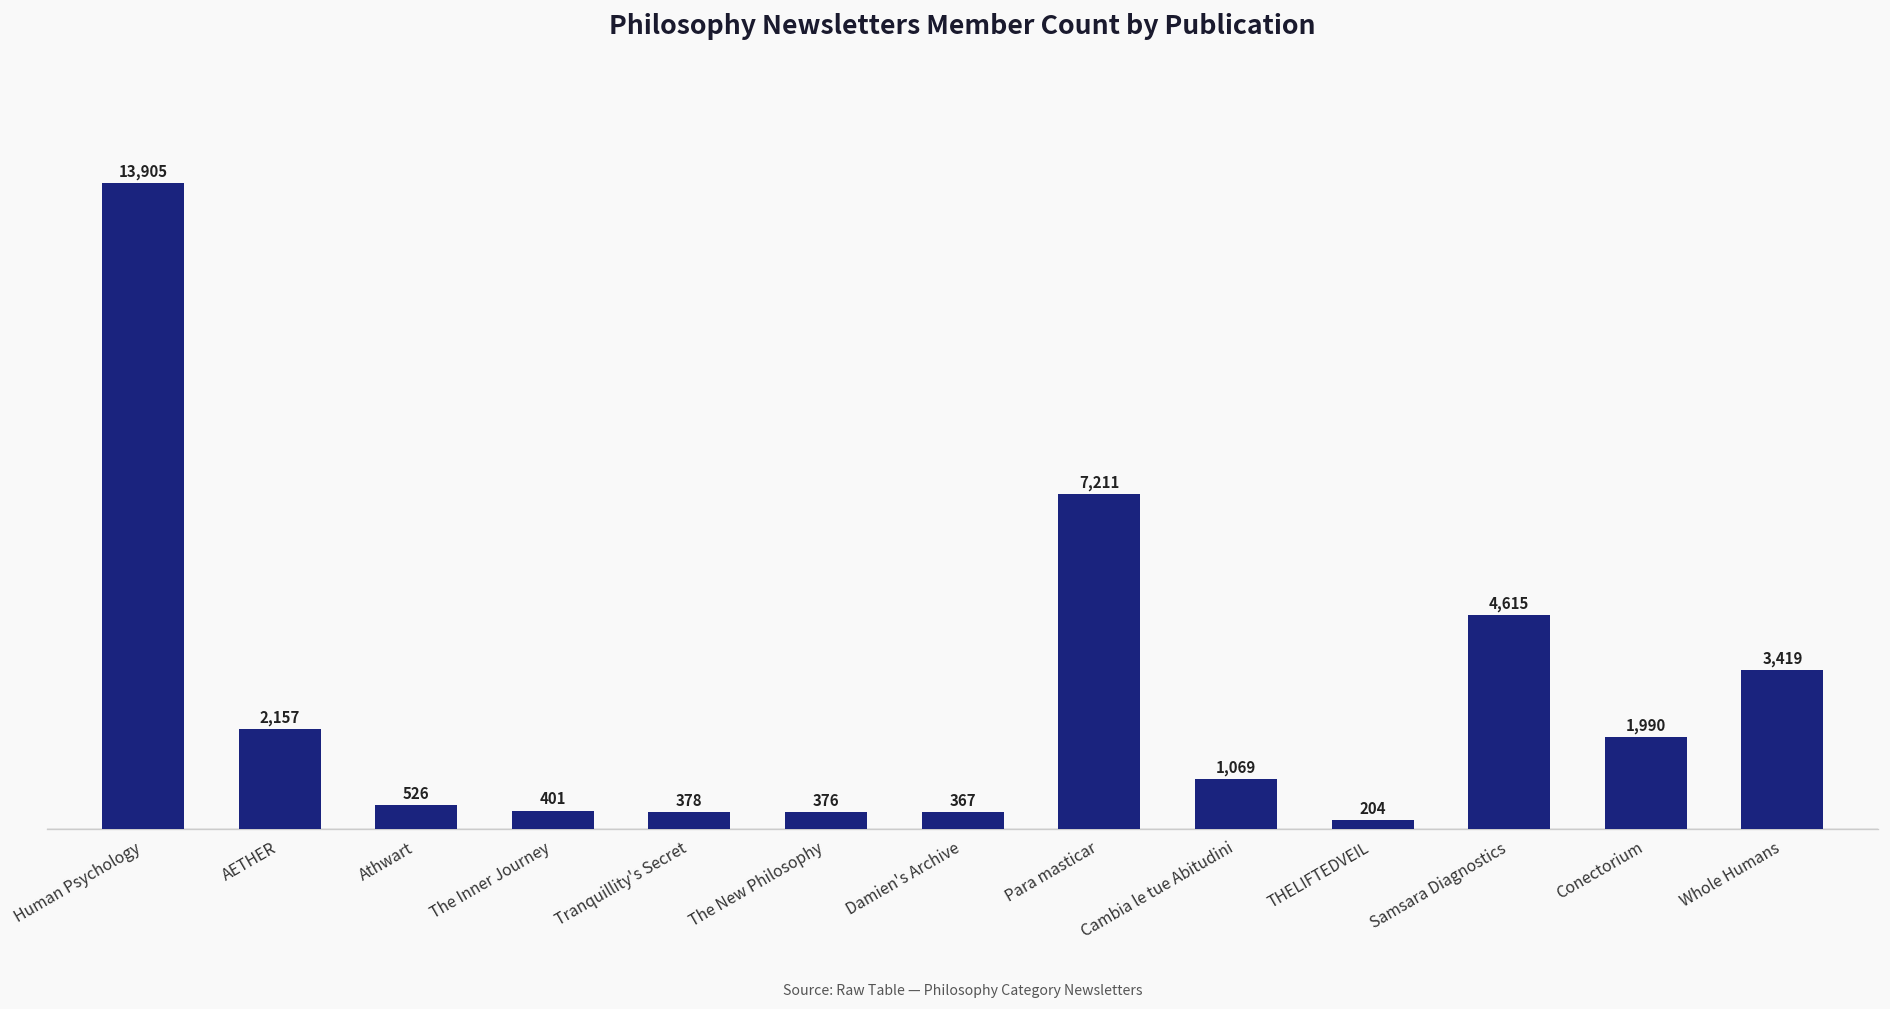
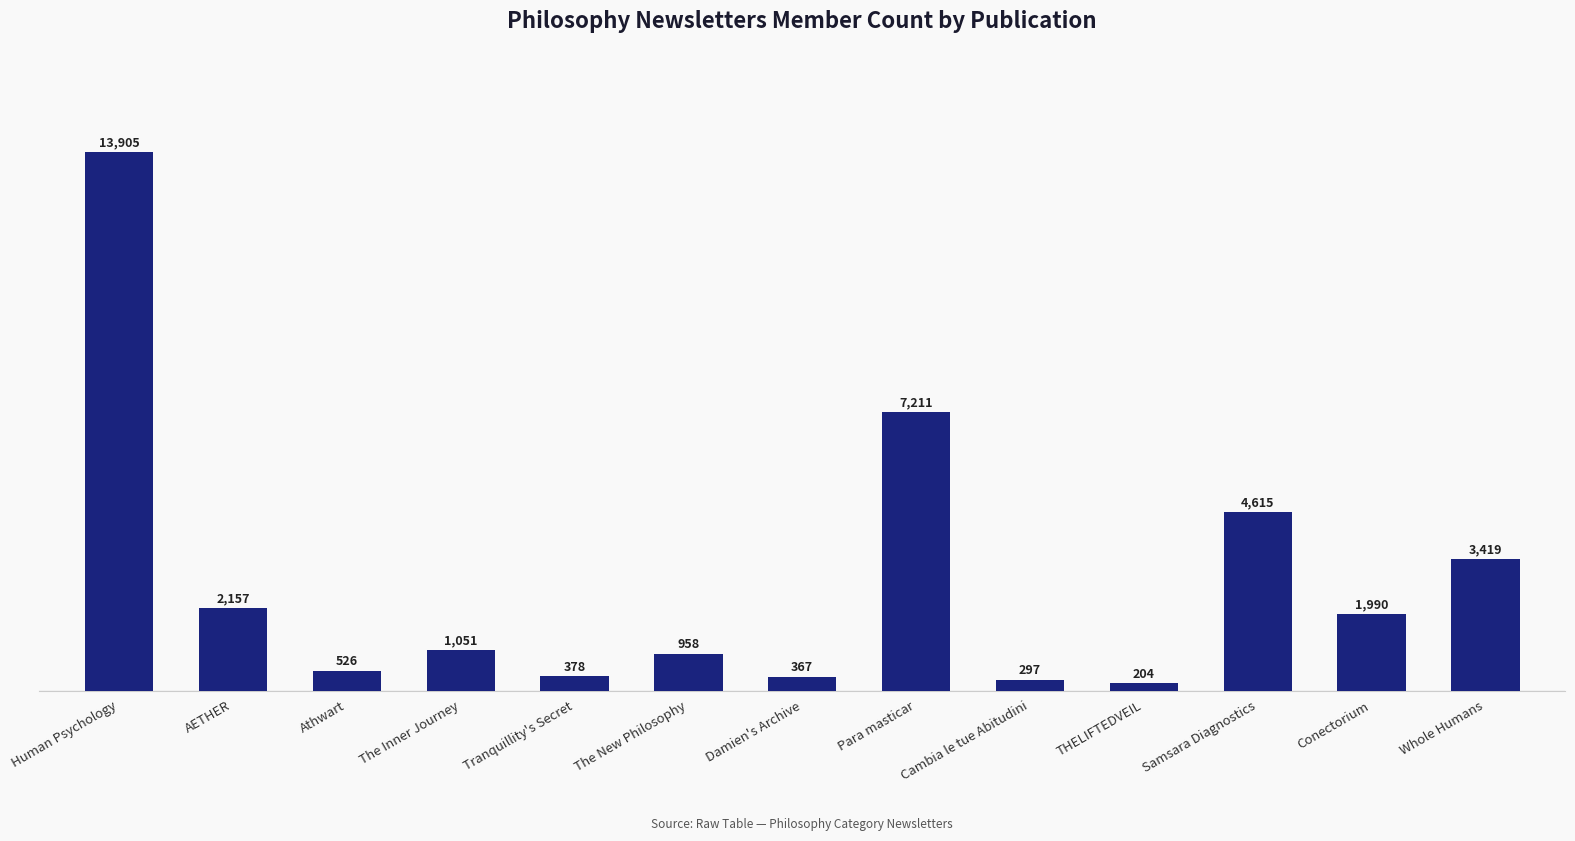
  {
    "Human Psychology": "13,905",
    "AETHER": "2,157",
    "Athwart": "526",
-   "The Inner Journey": "401",
+   "The Inner Journey": "1,051",
    "Tranquillity's Secret": "378",
-   "The New Philosophy": "376",
+   "The New Philosophy": "958",
    "Damien's Archive": "367",
    "Para masticar": "7,211",
-   "Cambia le tue Abitudini": "1,069",
+   "Cambia le tue Abitudini": "297",
    "THELIFTEDVEIL": "204",
    "Samsara Diagnostics": "4,615",
    "Conectorium": "1,990",
    "Whole Humans": "3,419"
  }
